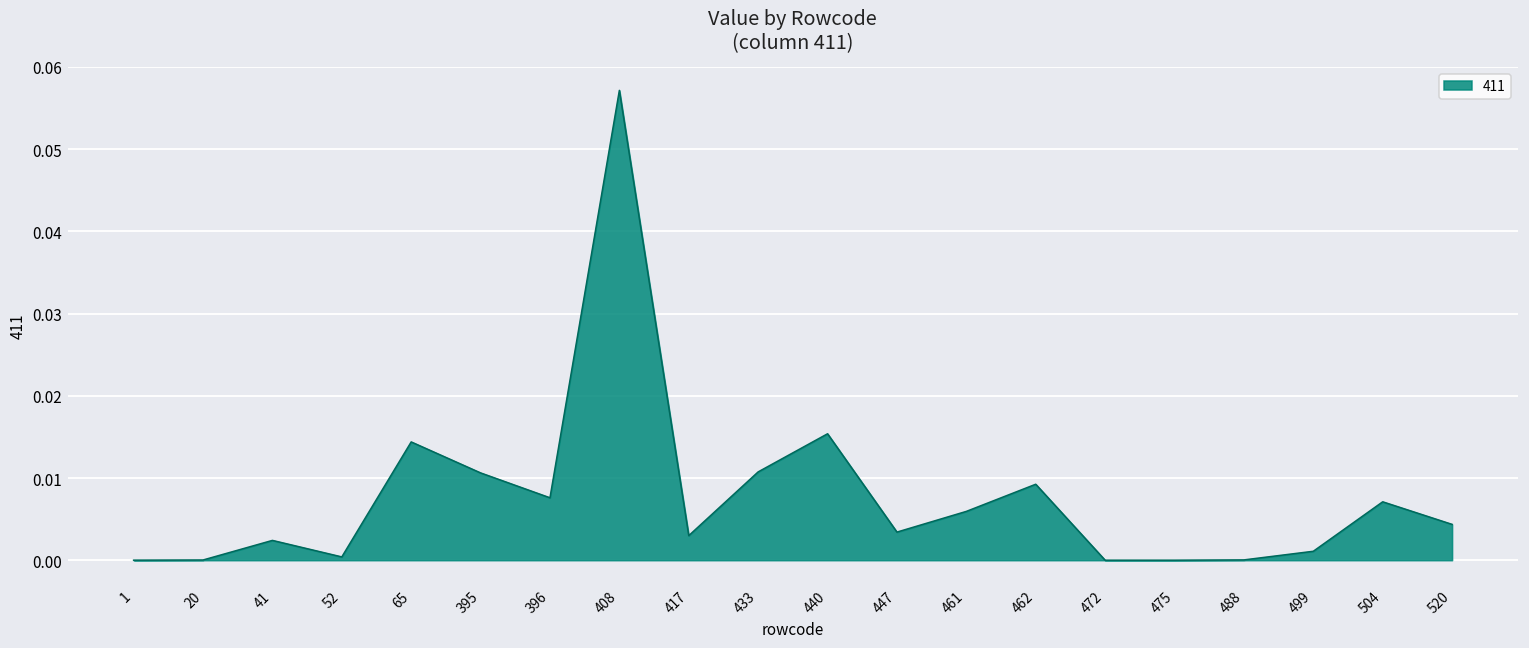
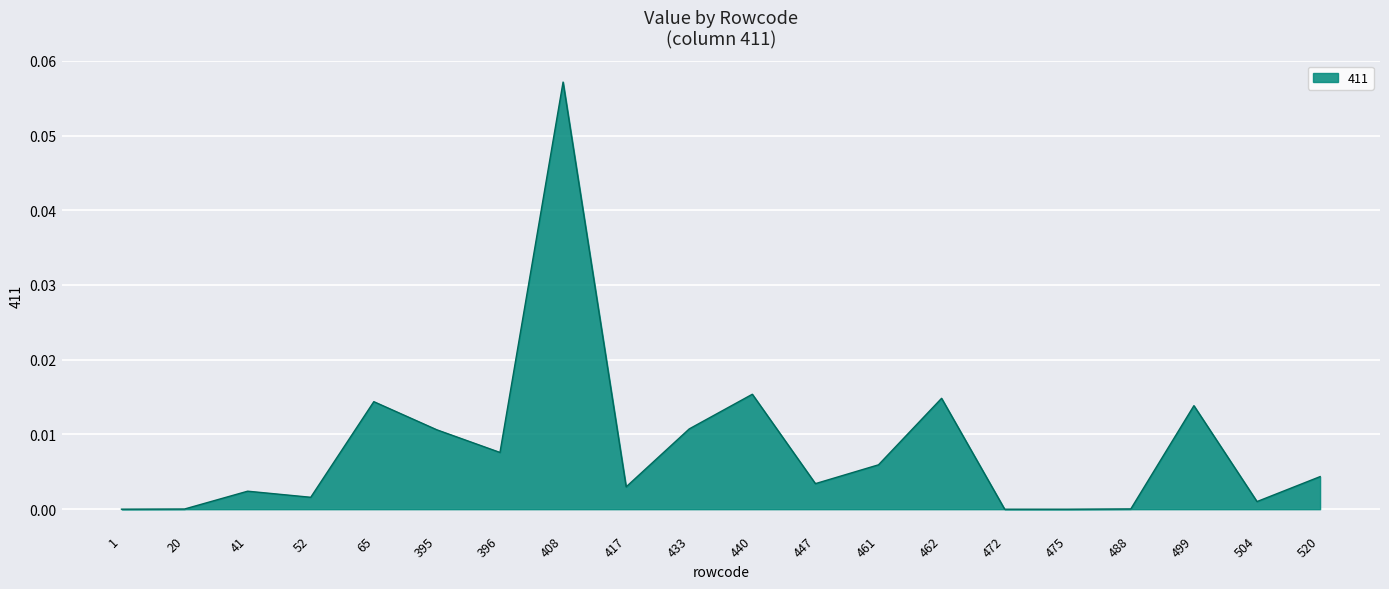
  {
    "1": 0.000,
    "20": 0.000,
    "41": 0.002,
-   "52": 0.000,
+   "52": 0.002,
    "65": 0.014,
    "395": 0.011,
    "396": 0.008,
    "408": 0.057,
    "417": 0.003,
    "433": 0.011,
    "440": 0.015,
    "447": 0.003,
    "461": 0.006,
-   "462": 0.009,
+   "462": 0.015,
    "472": 0.000,
    "475": 0.000,
    "488": 0.000,
-   "499": 0.001,
-   "504": 0.007,
+   "499": 0.014,
+   "504": 0.001,
    "520": 0.004
  }
